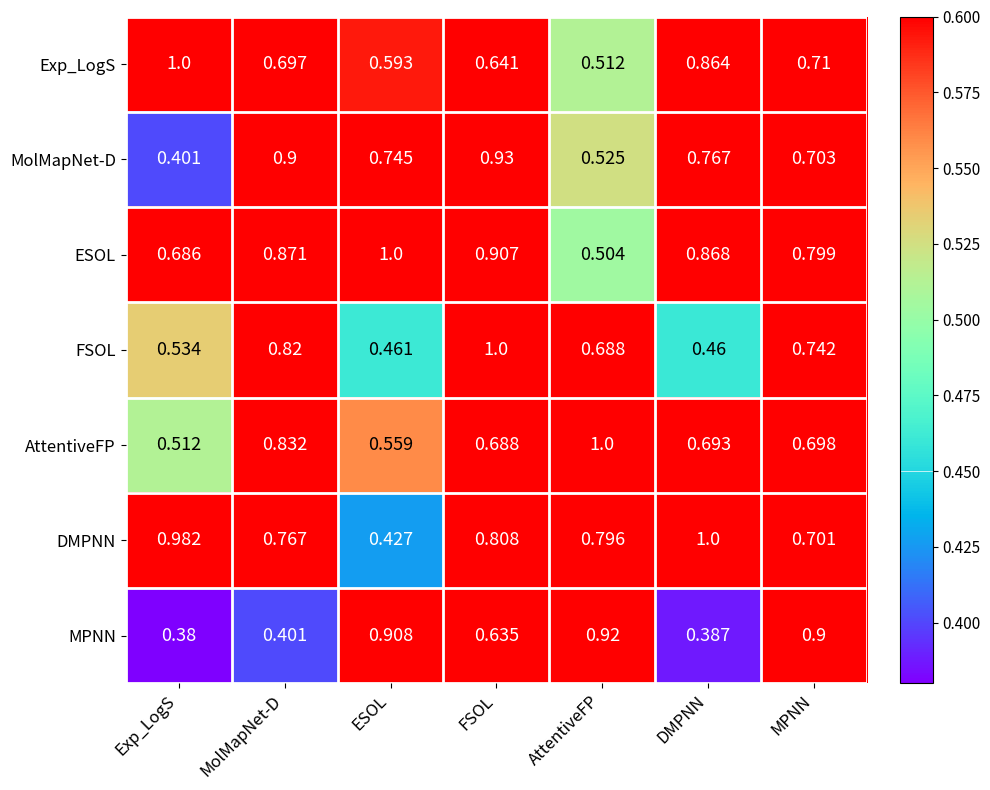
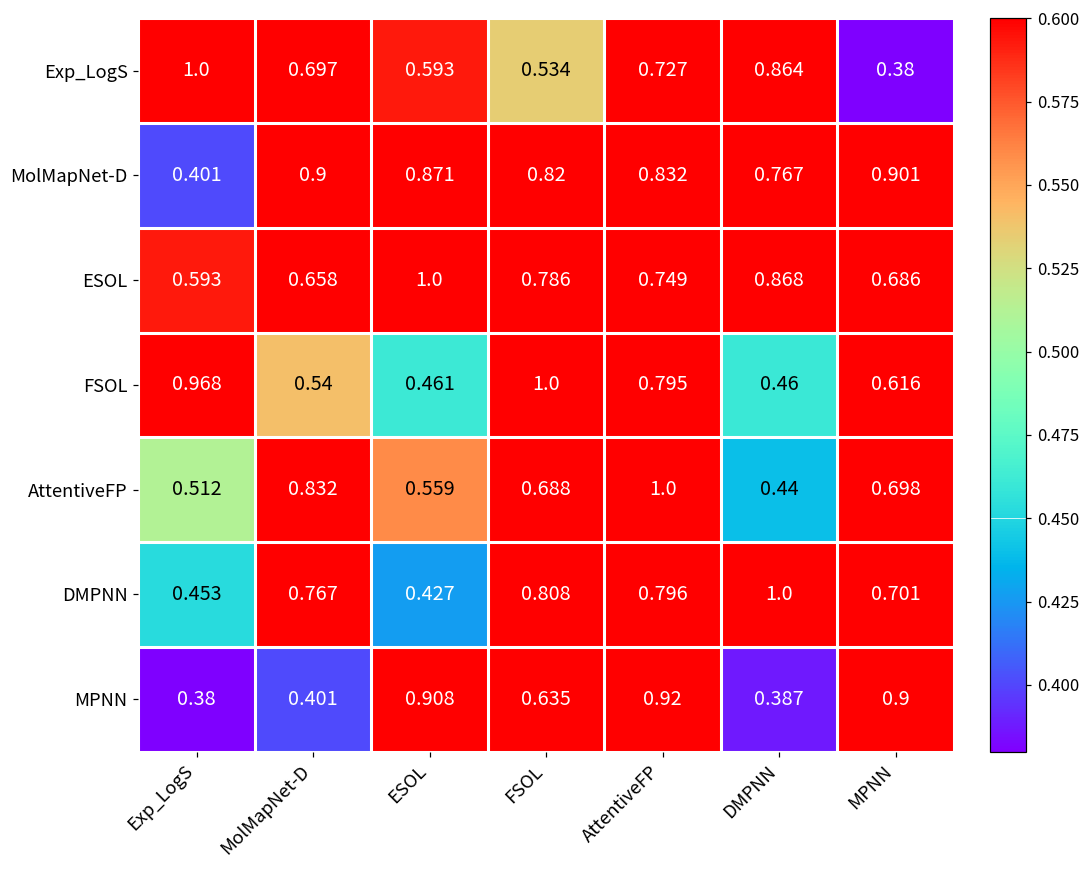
  {
    "Exp_LogS": {
      "Exp_LogS": 1.0,
      "MolMapNet-D": 0.697,
      "ESOL": 0.593,
-     "FSOL": 0.641,
-     "AttentiveFP": 0.512,
+     "FSOL": 0.534,
+     "AttentiveFP": 0.727,
      "DMPNN": 0.864,
-     "MPNN": 0.71
+     "MPNN": 0.38
    },
    "MolMapNet-D": {
      "Exp_LogS": 0.401,
      "MolMapNet-D": 0.9,
-     "ESOL": 0.745,
-     "FSOL": 0.93,
-     "AttentiveFP": 0.525,
+     "ESOL": 0.871,
+     "FSOL": 0.82,
+     "AttentiveFP": 0.832,
      "DMPNN": 0.767,
-     "MPNN": 0.703
+     "MPNN": 0.901
    },
    "ESOL": {
-     "Exp_LogS": 0.686,
-     "MolMapNet-D": 0.871,
+     "Exp_LogS": 0.593,
+     "MolMapNet-D": 0.658,
      "ESOL": 1.0,
-     "FSOL": 0.907,
-     "AttentiveFP": 0.504,
+     "FSOL": 0.786,
+     "AttentiveFP": 0.749,
      "DMPNN": 0.868,
-     "MPNN": 0.799
+     "MPNN": 0.686
    },
    "FSOL": {
-     "Exp_LogS": 0.534,
-     "MolMapNet-D": 0.82,
+     "Exp_LogS": 0.968,
+     "MolMapNet-D": 0.54,
      "ESOL": 0.461,
      "FSOL": 1.0,
-     "AttentiveFP": 0.688,
+     "AttentiveFP": 0.795,
      "DMPNN": 0.46,
-     "MPNN": 0.742
+     "MPNN": 0.616
    },
    "AttentiveFP": {
      "Exp_LogS": 0.512,
      "MolMapNet-D": 0.832,
      "ESOL": 0.559,
      "FSOL": 0.688,
      "AttentiveFP": 1.0,
-     "DMPNN": 0.693,
+     "DMPNN": 0.44,
      "MPNN": 0.698
    },
    "DMPNN": {
-     "Exp_LogS": 0.982,
+     "Exp_LogS": 0.453,
      "MolMapNet-D": 0.767,
      "ESOL": 0.427,
      "FSOL": 0.808,
      "AttentiveFP": 0.796,
      "DMPNN": 1.0,
      "MPNN": 0.701
    },
    "MPNN": {
      "Exp_LogS": 0.38,
      "MolMapNet-D": 0.401,
      "ESOL": 0.908,
      "FSOL": 0.635,
      "AttentiveFP": 0.92,
      "DMPNN": 0.387,
      "MPNN": 0.9
    }
  }
